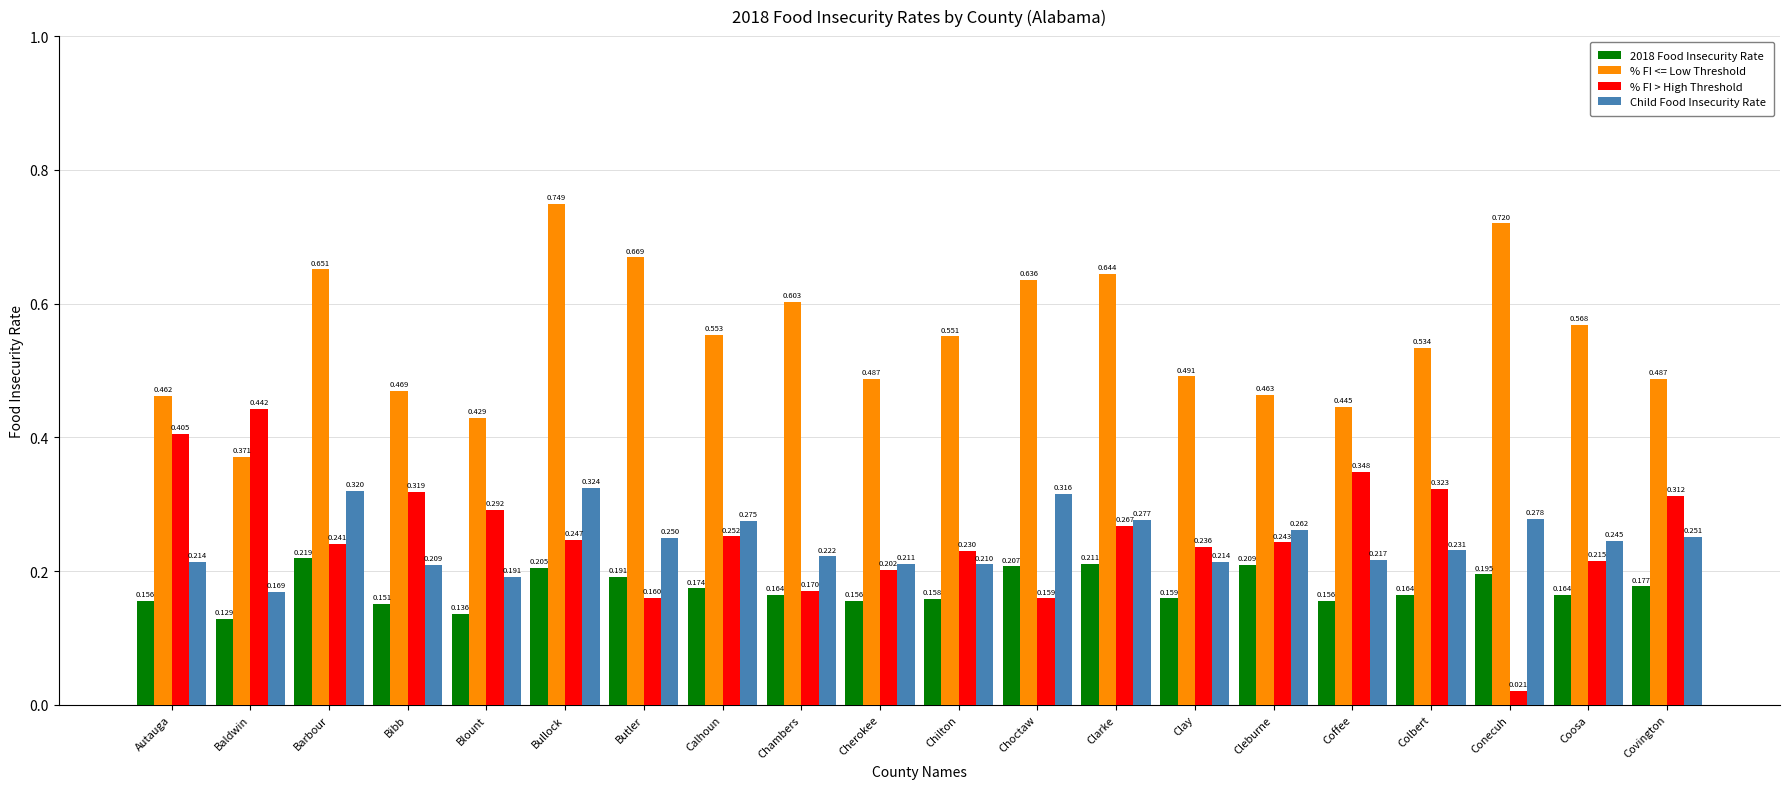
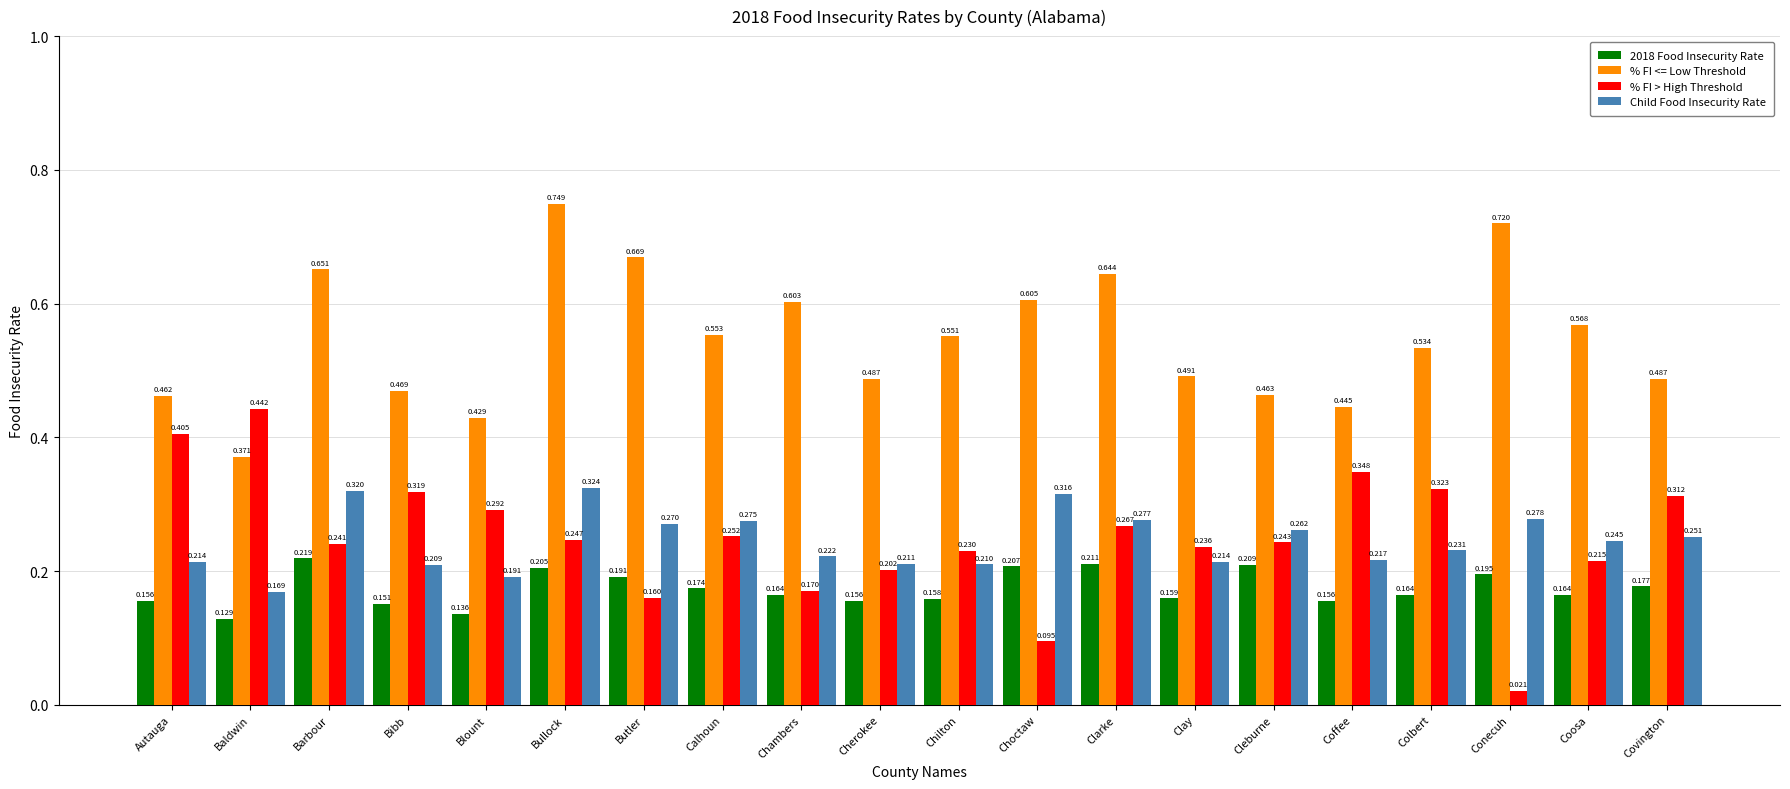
  {
    "2018 Food Insecurity Rate": {
      "Autauga": 0.156,
      "Baldwin": 0.129,
      "Barbour": 0.219,
      "Bibb": 0.151,
      "Blount": 0.136,
      "Bullock": 0.205,
      "Butler": 0.191,
      "Calhoun": 0.174,
      "Chambers": 0.164,
      "Cherokee": 0.156,
      "Chilton": 0.158,
      "Choctaw": 0.207,
      "Clarke": 0.211,
      "Clay": 0.159,
      "Cleburne": 0.209,
      "Coffee": 0.156,
      "Colbert": 0.164,
      "Conecuh": 0.195,
      "Coosa": 0.164,
      "Covington": 0.177
    },
    "% FI <= Low Threshold": {
      "Autauga": 0.462,
      "Baldwin": 0.371,
      "Barbour": 0.651,
      "Bibb": 0.469,
      "Blount": 0.429,
      "Bullock": 0.749,
      "Butler": 0.669,
      "Calhoun": 0.553,
      "Chambers": 0.603,
      "Cherokee": 0.487,
      "Chilton": 0.551,
-     "Choctaw": 0.636,
+     "Choctaw": 0.605,
      "Clarke": 0.644,
      "Clay": 0.491,
      "Cleburne": 0.463,
      "Coffee": 0.445,
      "Colbert": 0.534,
      "Conecuh": 0.720,
      "Coosa": 0.568,
      "Covington": 0.487
    },
    "% FI > High Threshold": {
      "Autauga": 0.405,
      "Baldwin": 0.442,
      "Barbour": 0.241,
      "Bibb": 0.319,
      "Blount": 0.292,
      "Bullock": 0.247,
      "Butler": 0.160,
      "Calhoun": 0.252,
      "Chambers": 0.170,
      "Cherokee": 0.202,
      "Chilton": 0.230,
-     "Choctaw": 0.159,
+     "Choctaw": 0.095,
      "Clarke": 0.267,
      "Clay": 0.236,
      "Cleburne": 0.243,
      "Coffee": 0.348,
      "Colbert": 0.323,
      "Conecuh": 0.021,
      "Coosa": 0.215,
      "Covington": 0.312
    },
    "Child Food Insecurity Rate": {
      "Autauga": 0.214,
      "Baldwin": 0.169,
      "Barbour": 0.320,
      "Bibb": 0.209,
      "Blount": 0.191,
      "Bullock": 0.324,
-     "Butler": 0.250,
+     "Butler": 0.270,
      "Calhoun": 0.275,
      "Chambers": 0.222,
      "Cherokee": 0.211,
      "Chilton": 0.210,
      "Choctaw": 0.316,
      "Clarke": 0.277,
      "Clay": 0.214,
      "Cleburne": 0.262,
      "Coffee": 0.217,
      "Colbert": 0.231,
      "Conecuh": 0.278,
      "Coosa": 0.245,
      "Covington": 0.251
    }
  }
